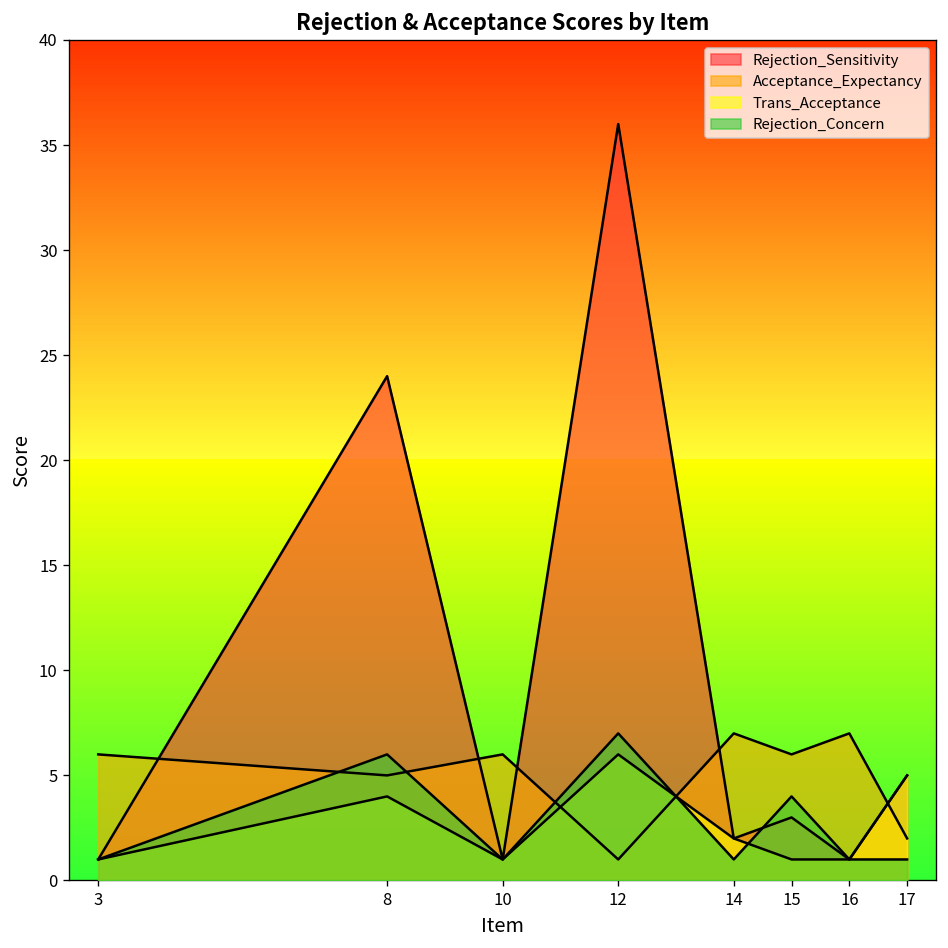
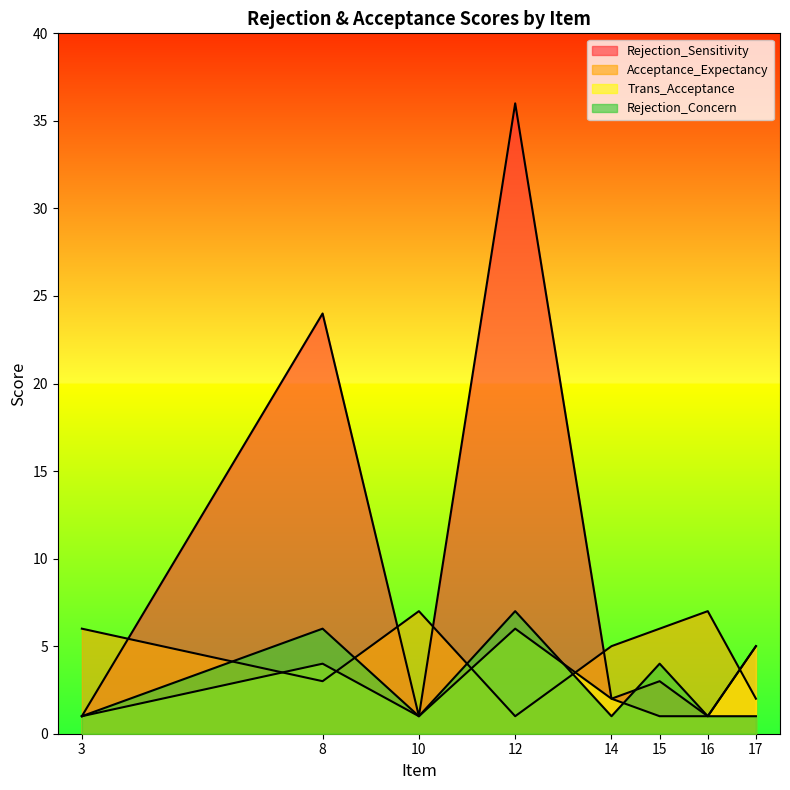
  {
    "Rejection_Sensitivity": {
      "8": 24,
      "12": 36,
      "15": 3
    },
    "Acceptance_Expectancy": {
      "3": 6,
-     "8": 5,
-     "10": 6,
+     "8": 3,
+     "10": 7,
      "12": 1,
-     "14": 7,
+     "14": 5,
      "15": 6,
      "16": 7,
      "17": 2
    },
    "Trans_Acceptance": {
      "8": 4,
      "12": 6,
      "15": 1
    },
    "Rejection_Concern": {
      "8": 6,
      "12": 7,
      "14": 1,
      "15": 4,
      "17": 1
    }
  }
